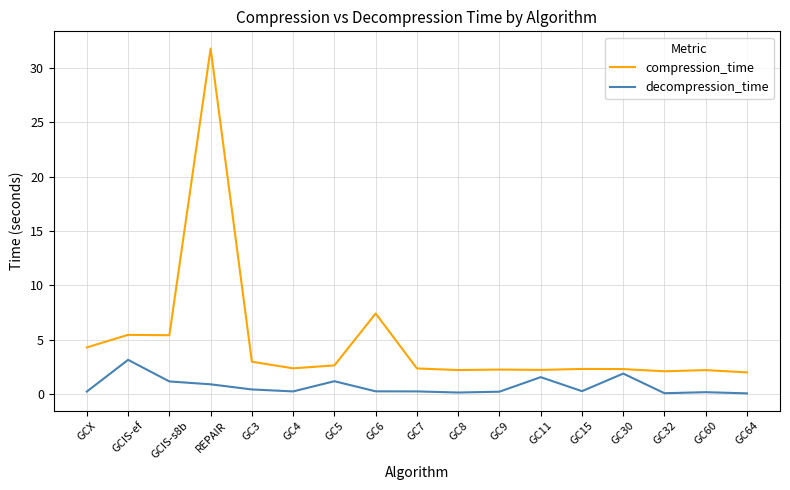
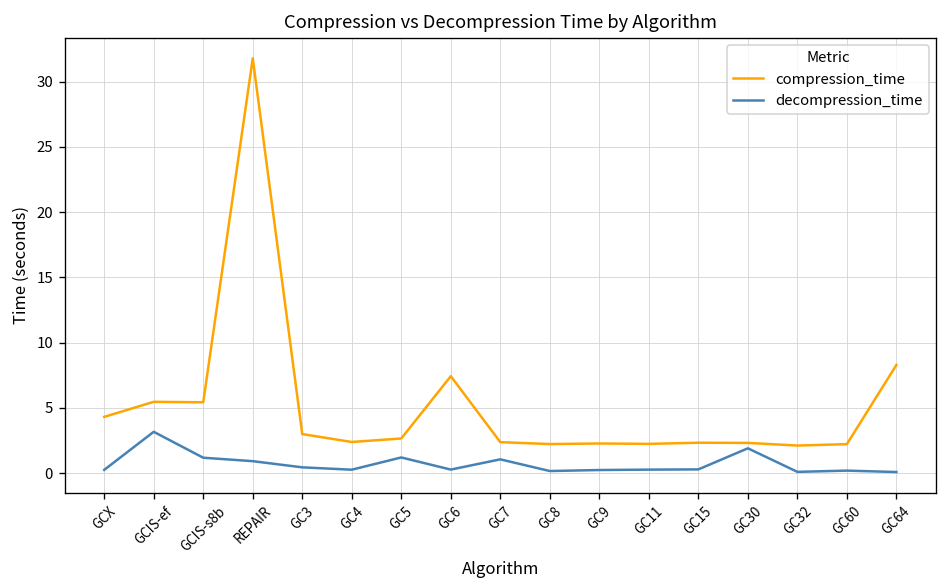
  {
    "compression_time": {
      "GCX": 4.3,
      "GCIS-ef": 5.5,
      "GCIS-s8b": 5.4,
      "REPAIR": 31.8,
      "GC3": 3.0,
      "GC4": 2.4,
      "GC5": 2.6,
      "GC6": 7.4,
      "GC7": 2.4,
      "GC8": 2.2,
      "GC9": 2.3,
      "GC11": 2.2,
      "GC15": 2.3,
      "GC30": 2.3,
      "GC32": 2.1,
      "GC60": 2.2,
-     "GC64": 2.0
+     "GC64": 8.3
    },
    "decompression_time": {
      "GCX": 0.2,
      "GCIS-ef": 3.2,
      "GCIS-s8b": 1.2,
      "REPAIR": 0.9,
      "GC3": 0.4,
      "GC4": 0.3,
      "GC5": 1.2,
      "GC6": 0.3,
-     "GC7": 0.3,
+     "GC7": 1.0,
      "GC8": 0.2,
      "GC9": 0.2,
-     "GC11": 1.6,
+     "GC11": 0.3,
      "GC15": 0.3,
      "GC30": 1.9,
      "GC32": 0.1,
      "GC60": 0.2,
      "GC64": 0.1
    }
  }
